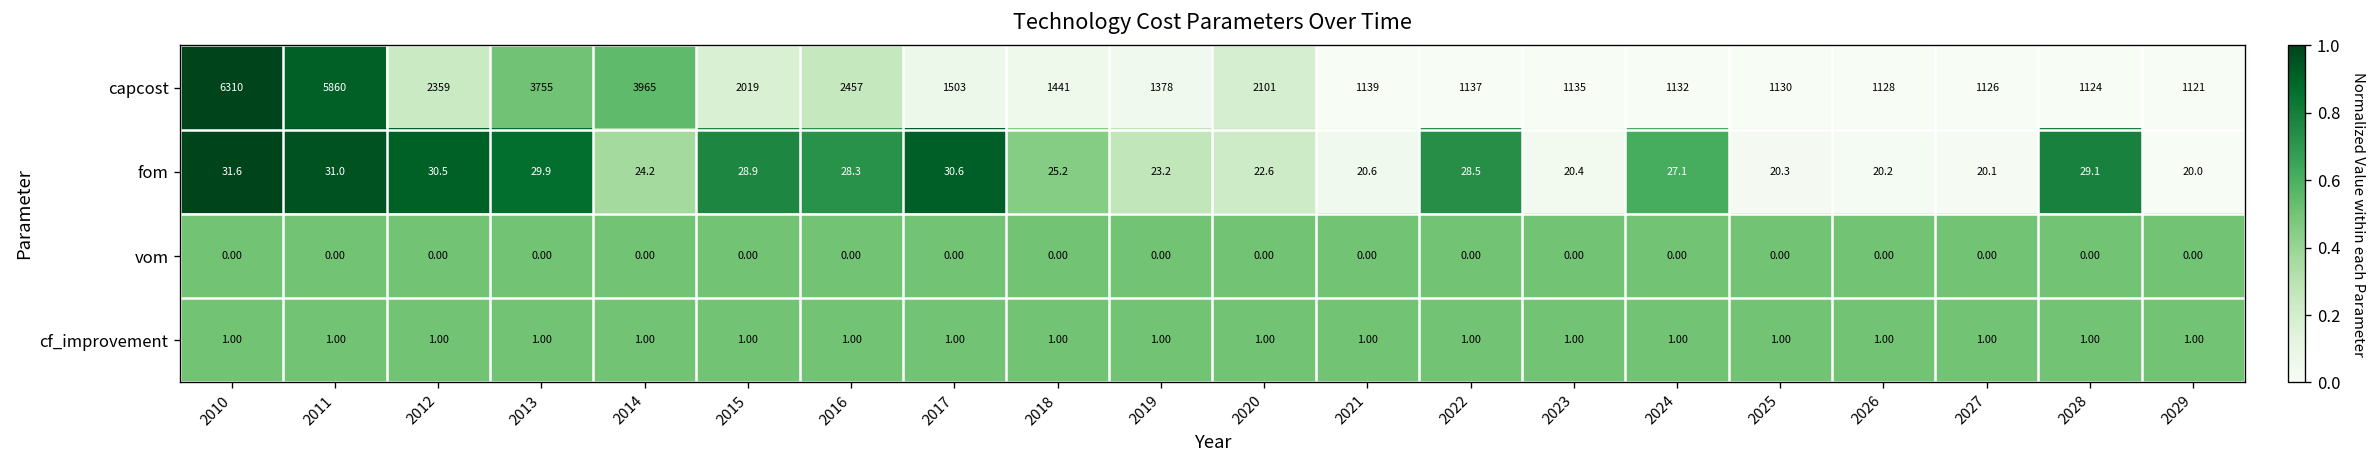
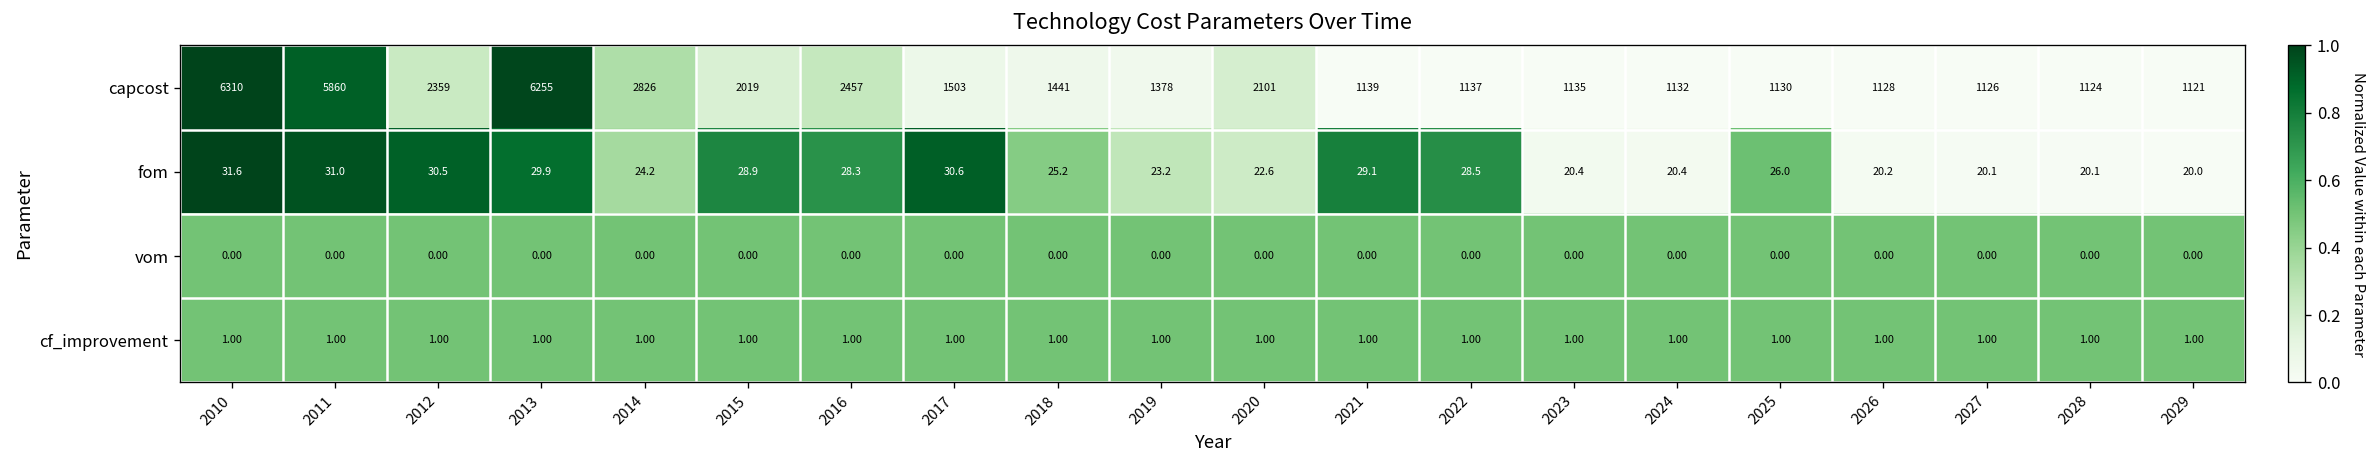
  {
    "capcost": {
      "2010": 6310,
      "2011": 5860,
      "2012": 2359,
-     "2013": 3755,
-     "2014": 3965,
+     "2013": 6255,
+     "2014": 2826,
      "2015": 2019,
      "2016": 2457,
      "2017": 1503,
      "2018": 1441,
      "2019": 1378,
      "2020": 2101,
      "2021": 1139,
      "2022": 1137,
      "2023": 1135,
      "2024": 1132,
      "2025": 1130,
      "2026": 1128,
      "2027": 1126,
      "2028": 1124,
      "2029": 1121
    },
    "fom": {
      "2010": 31.6,
      "2011": 31.0,
      "2012": 30.5,
      "2013": 29.9,
      "2014": 24.2,
      "2015": 28.9,
      "2016": 28.3,
      "2017": 30.6,
      "2018": 25.2,
      "2019": 23.2,
      "2020": 22.6,
-     "2021": 20.6,
+     "2021": 29.1,
      "2022": 28.5,
      "2023": 20.4,
-     "2024": 27.1,
-     "2025": 20.3,
+     "2024": 20.4,
+     "2025": 26.0,
      "2026": 20.2,
      "2027": 20.1,
-     "2028": 29.1,
+     "2028": 20.1,
      "2029": 20.0
    },
    "vom": {
      "2010": 0.00,
      "2011": 0.00,
      "2012": 0.00,
      "2013": 0.00,
      "2014": 0.00,
      "2015": 0.00,
      "2016": 0.00,
      "2017": 0.00,
      "2018": 0.00,
      "2019": 0.00,
      "2020": 0.00,
      "2021": 0.00,
      "2022": 0.00,
      "2023": 0.00,
      "2024": 0.00,
      "2025": 0.00,
      "2026": 0.00,
      "2027": 0.00,
      "2028": 0.00,
      "2029": 0.00
    },
    "cf_improvement": {
      "2010": 1.00,
      "2011": 1.00,
      "2012": 1.00,
      "2013": 1.00,
      "2014": 1.00,
      "2015": 1.00,
      "2016": 1.00,
      "2017": 1.00,
      "2018": 1.00,
      "2019": 1.00,
      "2020": 1.00,
      "2021": 1.00,
      "2022": 1.00,
      "2023": 1.00,
      "2024": 1.00,
      "2025": 1.00,
      "2026": 1.00,
      "2027": 1.00,
      "2028": 1.00,
      "2029": 1.00
    }
  }
